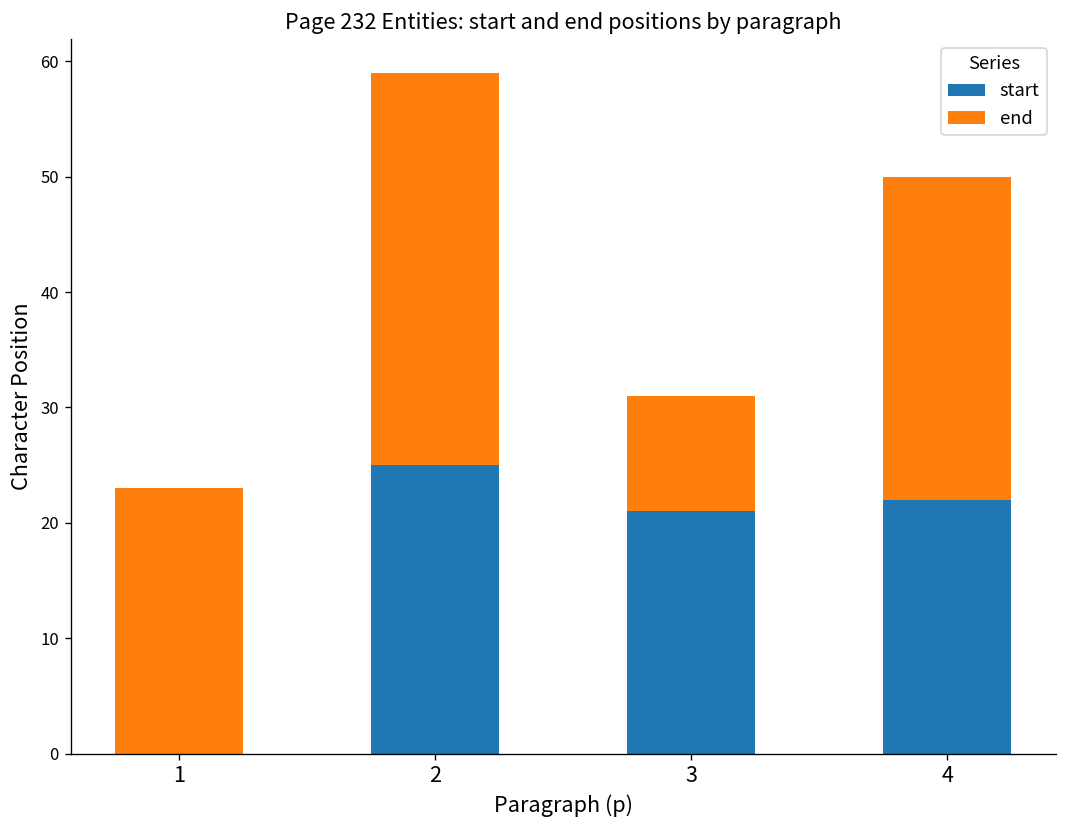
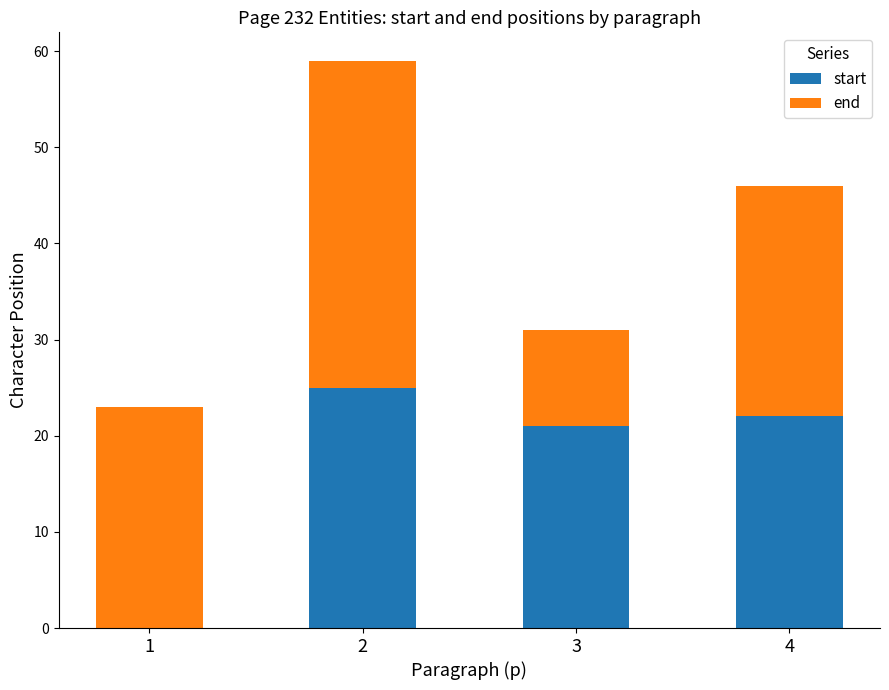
  {
    "start": {
      "1": 0,
      "2": 25,
      "3": 21,
      "4": 22
    },
    "end": {
      "1": 23,
      "2": 34,
      "3": 10,
-     "4": 28
+     "4": 24
    }
  }
